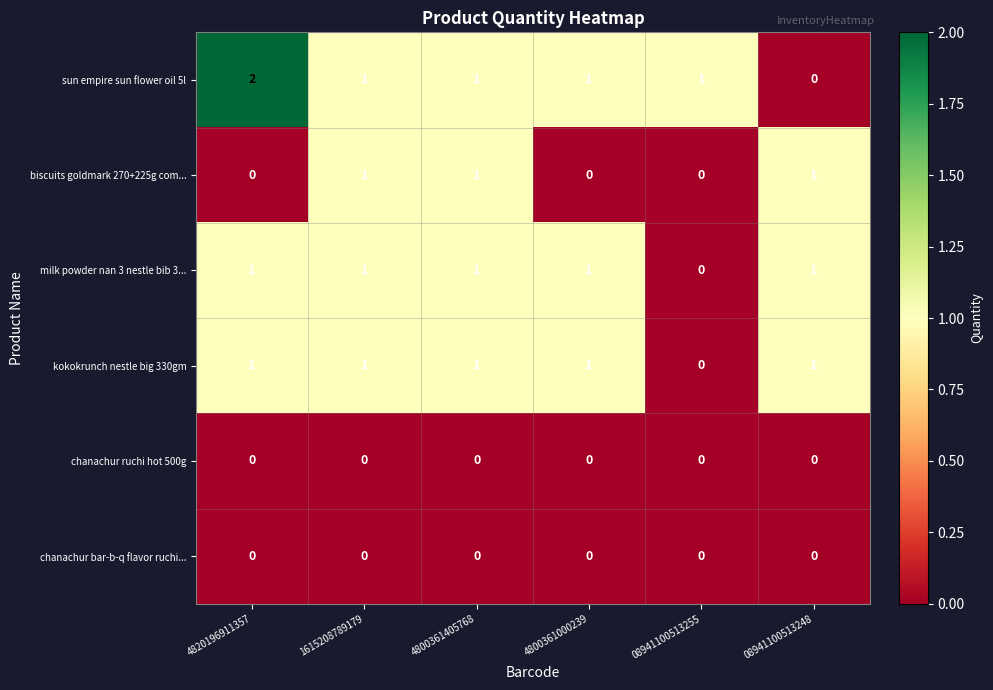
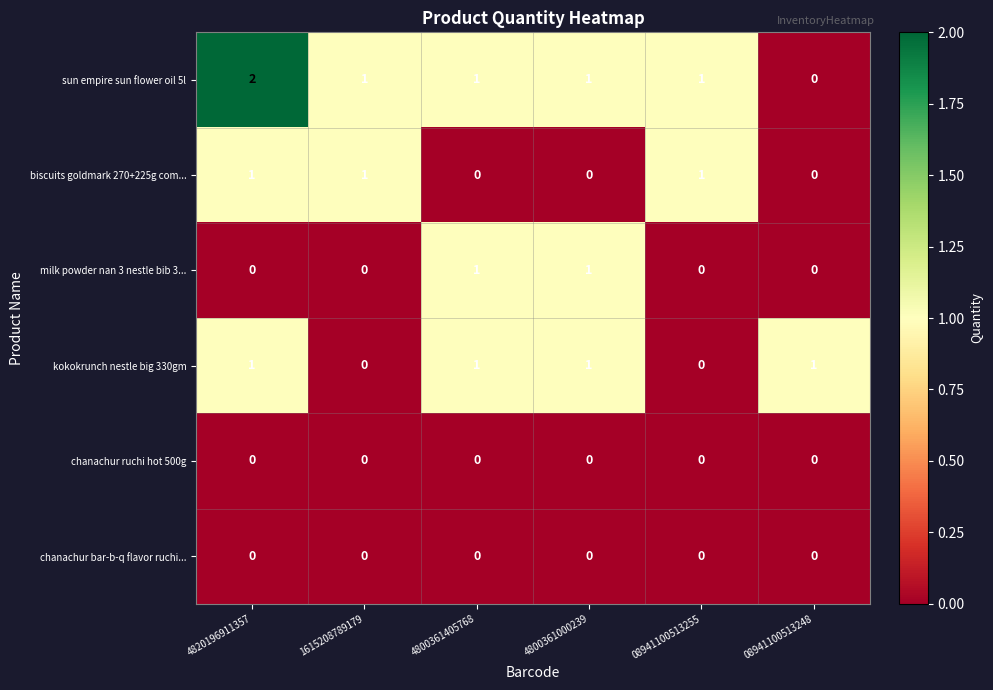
  {
    "sun empire sun flower oil 5l": {
      "4820196911357": 2,
      "1615208789179": 1,
      "4800361405768": 1,
      "4800361000239": 1,
      "08941100513255": 1,
      "08941100513248": 0
    },
    "biscuits goldmark 270+225g com...": {
-     "4820196911357": 0,
+     "4820196911357": 1,
      "1615208789179": 1,
-     "4800361405768": 1,
+     "4800361405768": 0,
      "4800361000239": 0,
-     "08941100513255": 0,
-     "08941100513248": 1
+     "08941100513255": 1,
+     "08941100513248": 0
    },
    "milk powder nan 3 nestle bib 3...": {
-     "4820196911357": 1,
-     "1615208789179": 1,
+     "4820196911357": 0,
+     "1615208789179": 0,
      "4800361405768": 1,
      "4800361000239": 1,
      "08941100513255": 0,
-     "08941100513248": 1
+     "08941100513248": 0
    },
    "kokokrunch nestle big 330gm": {
      "4820196911357": 1,
-     "1615208789179": 1,
+     "1615208789179": 0,
      "4800361405768": 1,
      "4800361000239": 1,
      "08941100513255": 0,
      "08941100513248": 1
    },
    "chanachur ruchi hot 500g": {
      "4820196911357": 0,
      "1615208789179": 0,
      "4800361405768": 0,
      "4800361000239": 0,
      "08941100513255": 0,
      "08941100513248": 0
    },
    "chanachur bar-b-q flavor ruchi...": {
      "4820196911357": 0,
      "1615208789179": 0,
      "4800361405768": 0,
      "4800361000239": 0,
      "08941100513255": 0,
      "08941100513248": 0
    }
  }
